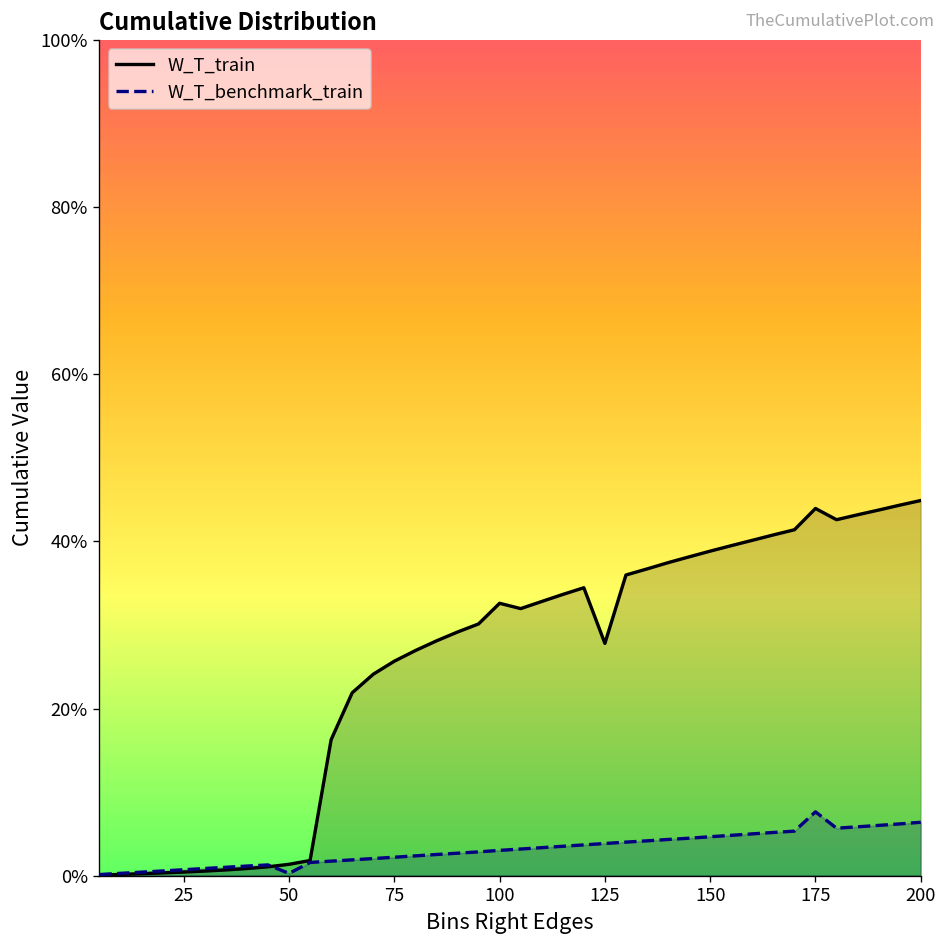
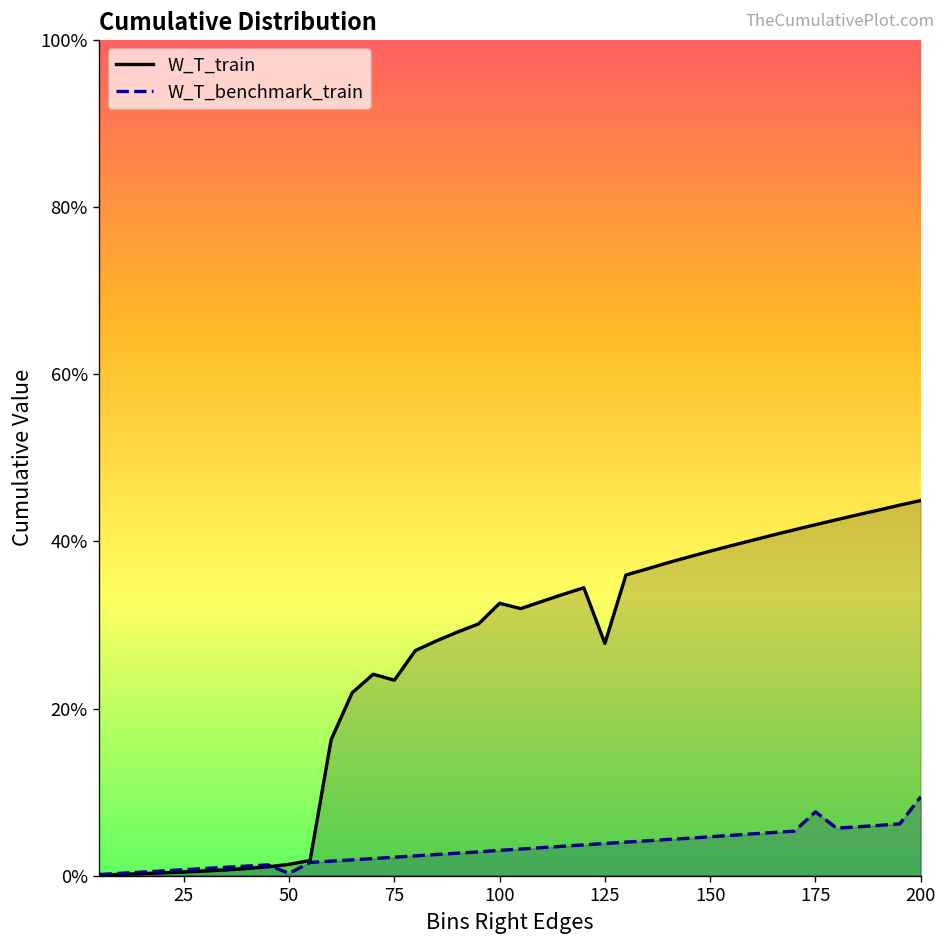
  {
    "W_T_train": {
      "50": "1%",
-     "75": "26%",
+     "75": "23%",
      "100": "33%",
      "125": "28%",
      "150": "39%",
-     "175": "44%",
+     "175": "42%",
      "200": "45%"
    },
    "W_T_benchmark_train": {
      "50": "0%",
      "75": "2%",
      "100": "3%",
      "125": "4%",
      "150": "5%",
      "175": "8%",
-     "200": "6%"
+     "200": "9%"
    }
  }
